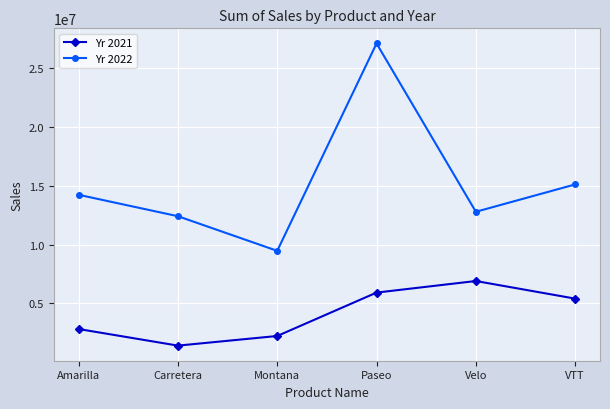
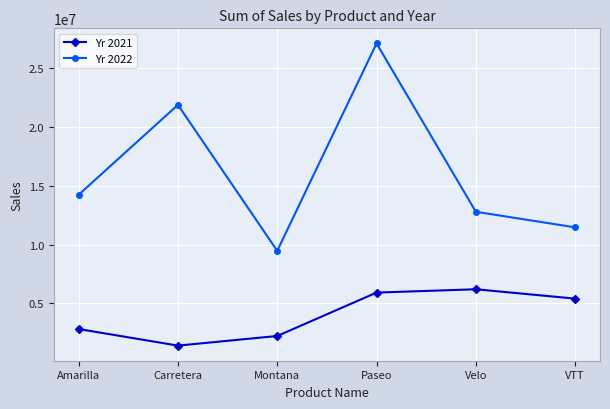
  {
    "Yr 2021": {
      "Amarilla": 2800000,
      "Carretera": 1400000,
      "Montana": 2200000,
      "Paseo": 5900000,
-     "Velo": 6900000,
+     "Velo": 6200000,
      "VTT": 5400000
    },
    "Yr 2022": {
      "Amarilla": 14200000,
-     "Carretera": 12400000,
+     "Carretera": 21900000,
      "Montana": 9500000,
      "Paseo": 27100000,
      "Velo": 12800000,
-     "VTT": 15100000
+     "VTT": 11500000
    }
  }
